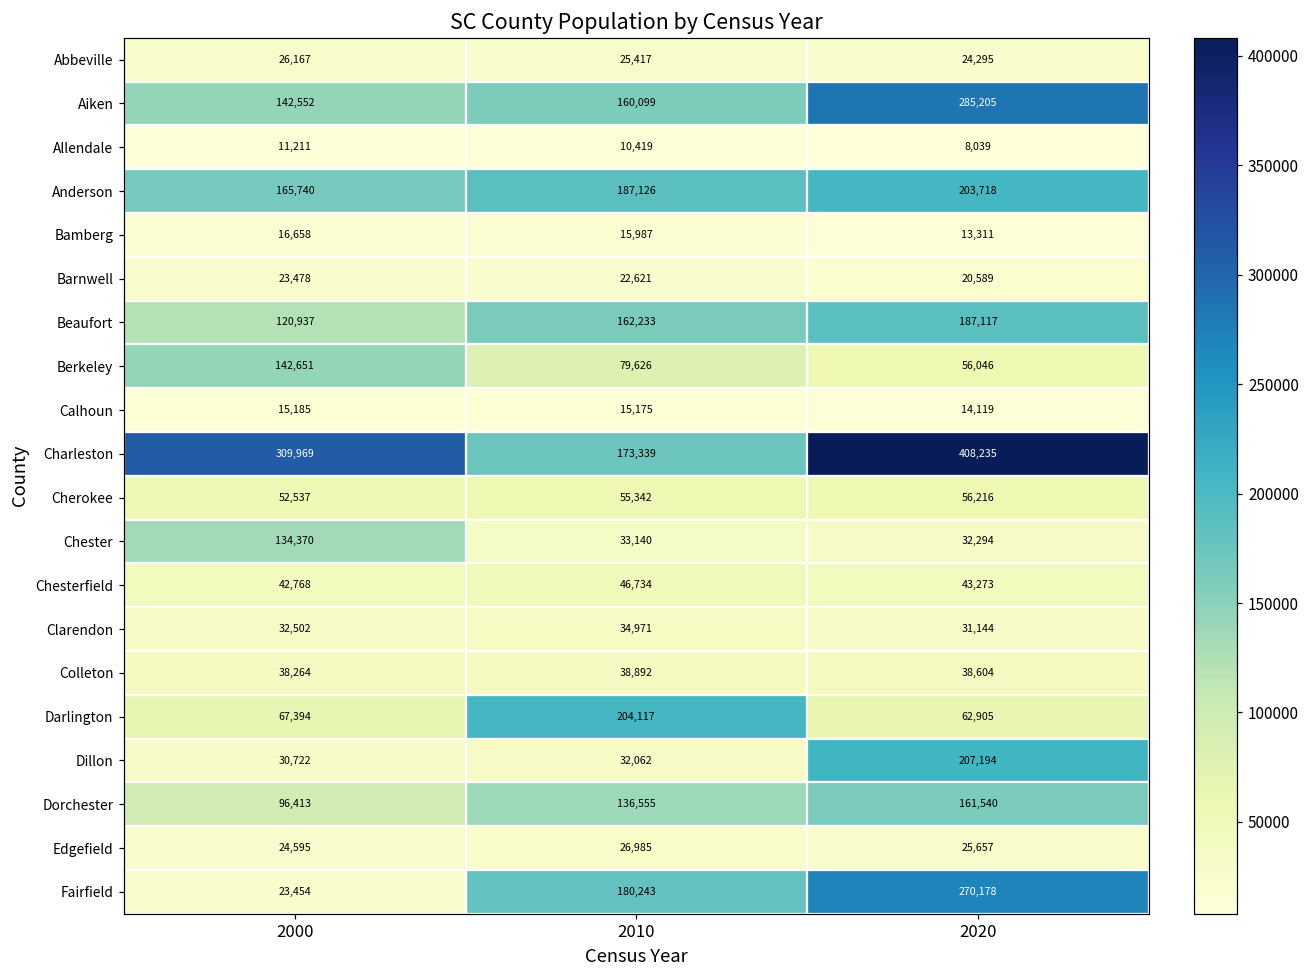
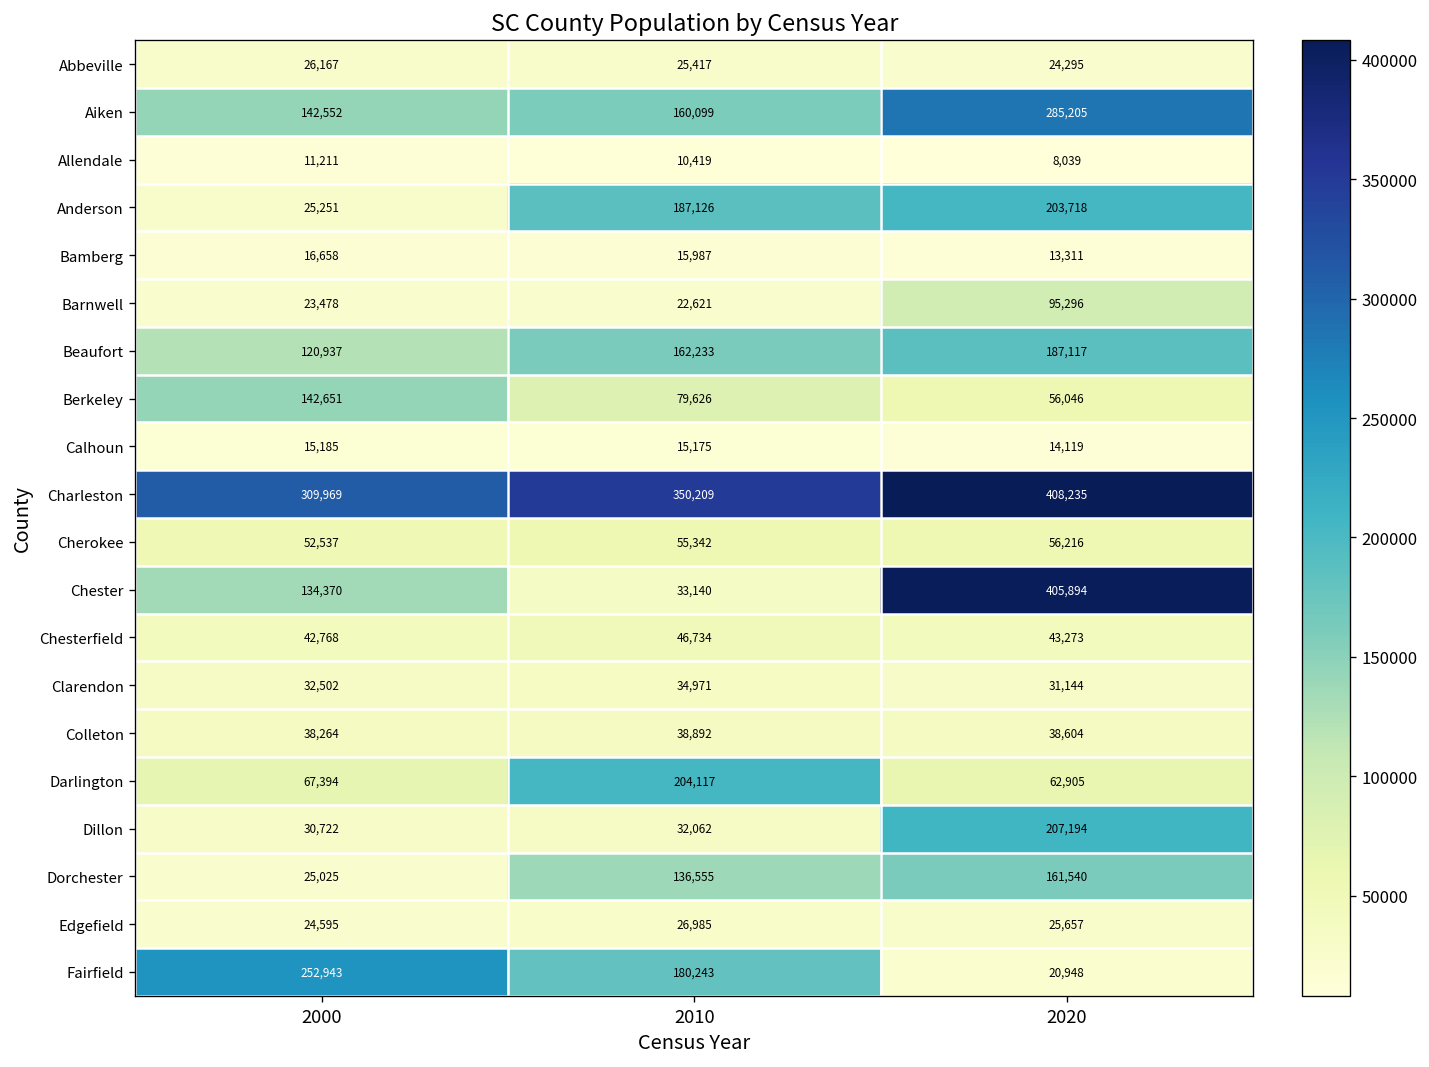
  {
    "Abbeville": {
      "2000": "26,167",
      "2010": "25,417",
      "2020": "24,295"
    },
    "Aiken": {
      "2000": "142,552",
      "2010": "160,099",
      "2020": "285,205"
    },
    "Allendale": {
      "2000": "11,211",
      "2010": "10,419",
      "2020": "8,039"
    },
    "Anderson": {
-     "2000": "165,740",
+     "2000": "25,251",
      "2010": "187,126",
      "2020": "203,718"
    },
    "Bamberg": {
      "2000": "16,658",
      "2010": "15,987",
      "2020": "13,311"
    },
    "Barnwell": {
      "2000": "23,478",
      "2010": "22,621",
-     "2020": "20,589"
+     "2020": "95,296"
    },
    "Beaufort": {
      "2000": "120,937",
      "2010": "162,233",
      "2020": "187,117"
    },
    "Berkeley": {
      "2000": "142,651",
      "2010": "79,626",
      "2020": "56,046"
    },
    "Calhoun": {
      "2000": "15,185",
      "2010": "15,175",
      "2020": "14,119"
    },
    "Charleston": {
      "2000": "309,969",
-     "2010": "173,339",
+     "2010": "350,209",
      "2020": "408,235"
    },
    "Cherokee": {
      "2000": "52,537",
      "2010": "55,342",
      "2020": "56,216"
    },
    "Chester": {
      "2000": "134,370",
      "2010": "33,140",
-     "2020": "32,294"
+     "2020": "405,894"
    },
    "Chesterfield": {
      "2000": "42,768",
      "2010": "46,734",
      "2020": "43,273"
    },
    "Clarendon": {
      "2000": "32,502",
      "2010": "34,971",
      "2020": "31,144"
    },
    "Colleton": {
      "2000": "38,264",
      "2010": "38,892",
      "2020": "38,604"
    },
    "Darlington": {
      "2000": "67,394",
      "2010": "204,117",
      "2020": "62,905"
    },
    "Dillon": {
      "2000": "30,722",
      "2010": "32,062",
      "2020": "207,194"
    },
    "Dorchester": {
-     "2000": "96,413",
+     "2000": "25,025",
      "2010": "136,555",
      "2020": "161,540"
    },
    "Edgefield": {
      "2000": "24,595",
      "2010": "26,985",
      "2020": "25,657"
    },
    "Fairfield": {
-     "2000": "23,454",
+     "2000": "252,943",
      "2010": "180,243",
-     "2020": "270,178"
+     "2020": "20,948"
    }
  }
